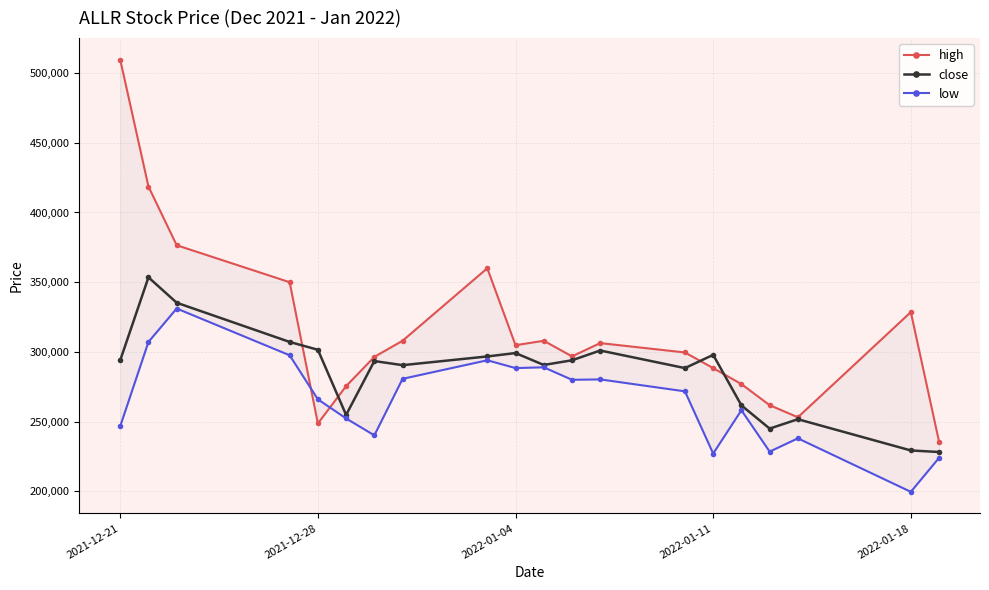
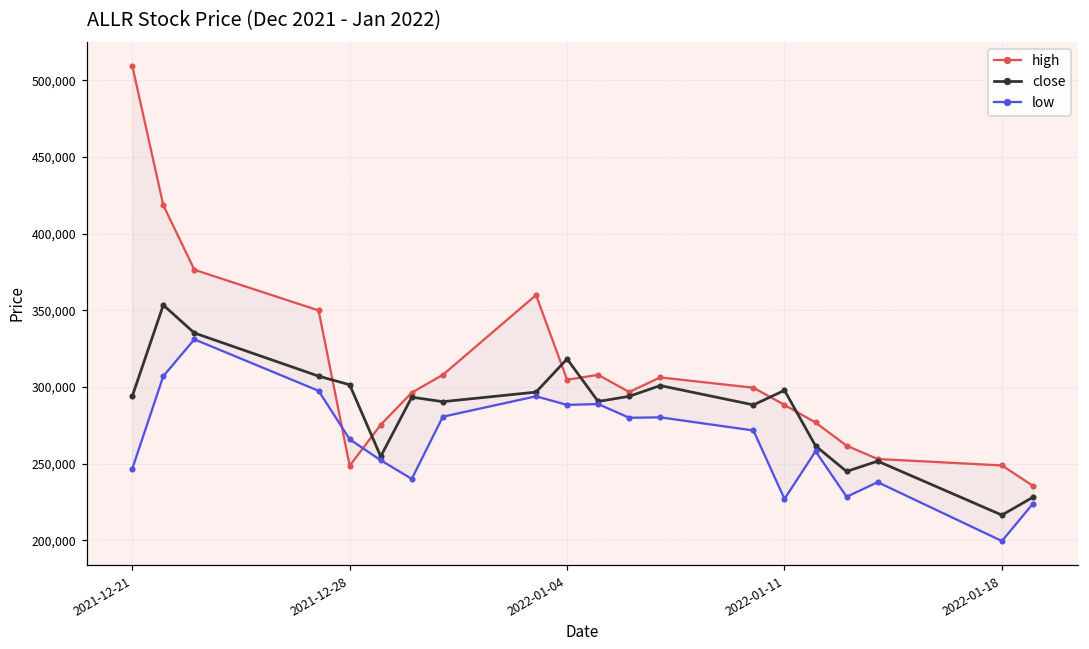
  {
    "high": {
      "2021-12-28": "249,000",
-     "2022-01-18": "329,000"
+     "2022-01-18": "249,000"
    },
    "close": {
      "2021-12-21": "294,000",
      "2021-12-28": "302,000",
-     "2022-01-04": "299,000",
+     "2022-01-04": "318,000",
      "2022-01-11": "298,000",
-     "2022-01-18": "229,000"
+     "2022-01-18": "217,000"
    },
    "low": {
      "2021-12-21": "247,000",
      "2022-01-04": "288,000",
      "2022-01-11": "227,000",
      "2022-01-18": "200,000"
    }
  }
